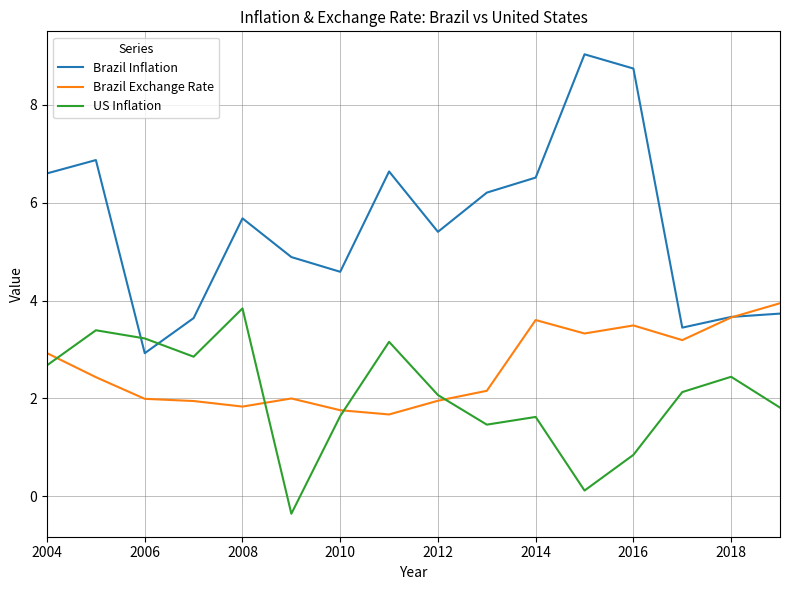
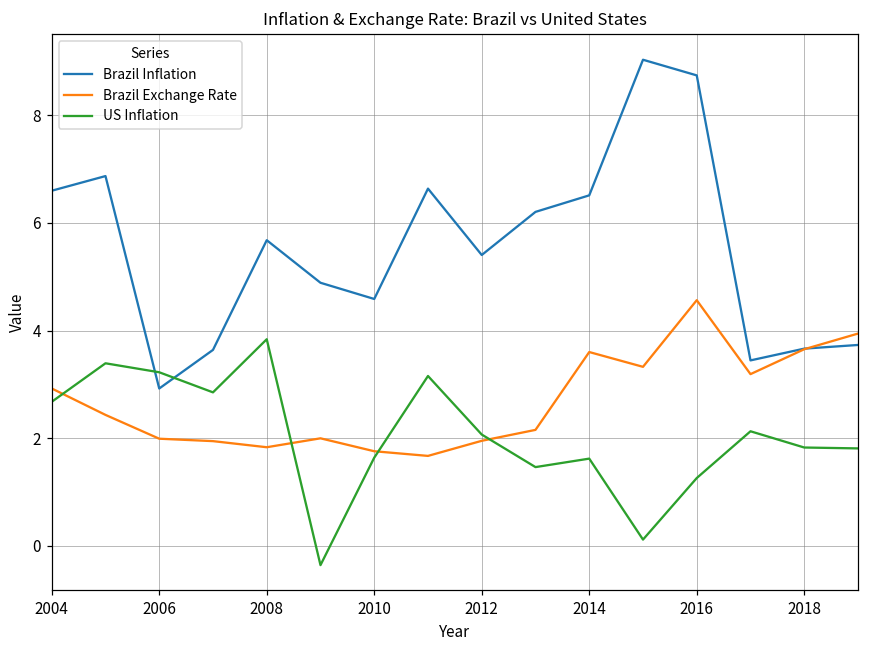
  {
    "Brazil Inflation": {
      "2004": 6.6,
      "2006": 2.9,
      "2008": 5.7,
      "2010": 4.6,
      "2012": 5.4,
      "2014": 6.5,
      "2016": 8.7
    },
    "Brazil Exchange Rate": {
      "2004": 2.9,
      "2006": 2.0,
      "2008": 1.8,
      "2010": 1.8,
      "2012": 2.0,
      "2014": 3.6,
-     "2016": 3.5
+     "2016": 4.6
    },
    "US Inflation": {
      "2004": 2.7,
      "2006": 3.2,
      "2008": 3.8,
      "2010": 1.6,
      "2012": 2.1,
      "2014": 1.6,
-     "2016": 0.8,
-     "2018": 2.4
+     "2016": 1.3,
+     "2018": 1.8
    }
  }
